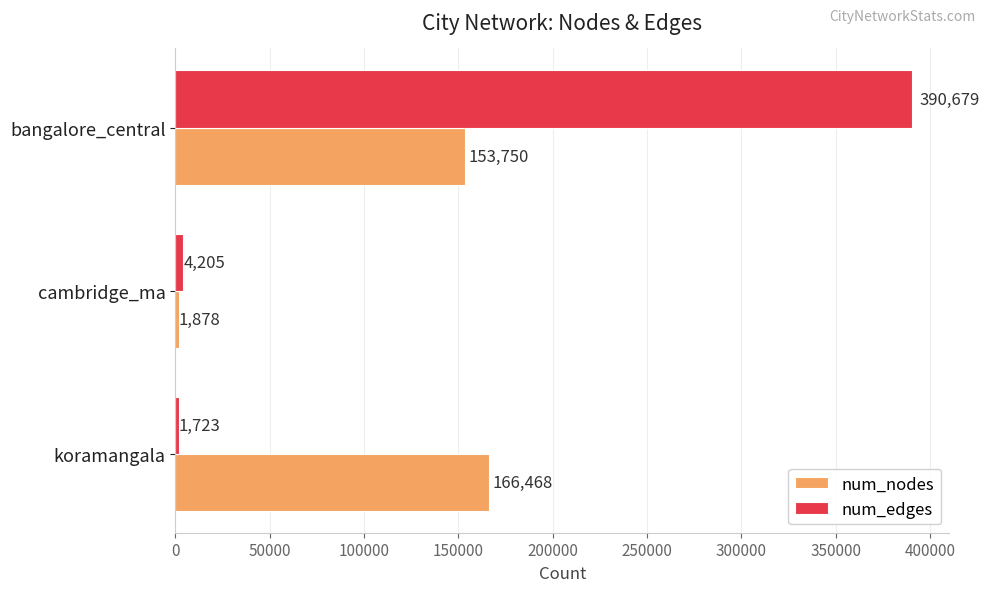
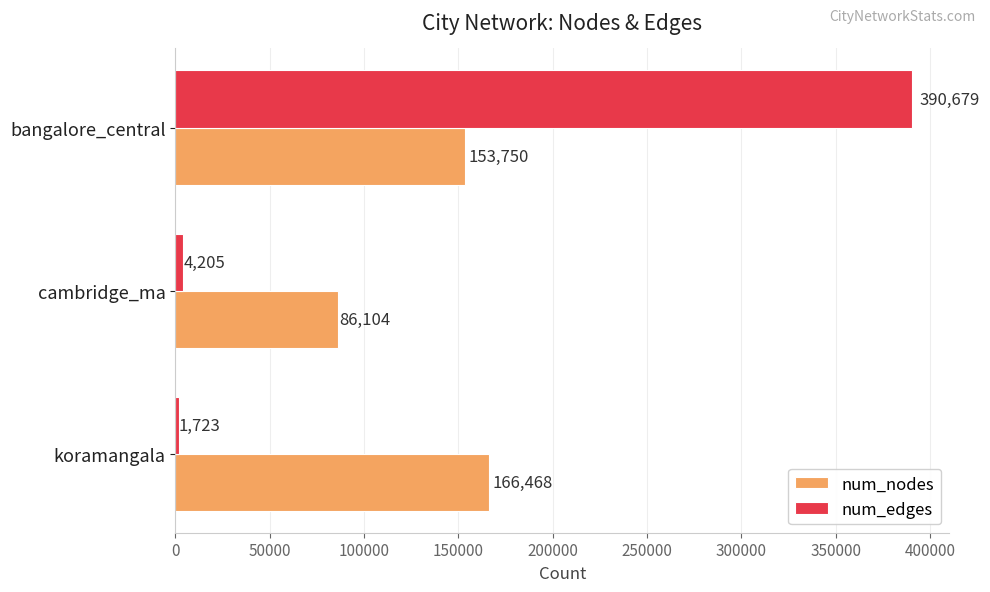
  {
    "num_nodes": {
      "bangalore_central": "153,750",
-     "cambridge_ma": "1,878",
+     "cambridge_ma": "86,104",
      "koramangala": "166,468"
    },
    "num_edges": {
      "bangalore_central": "390,679",
      "cambridge_ma": "4,205",
      "koramangala": "1,723"
    }
  }
